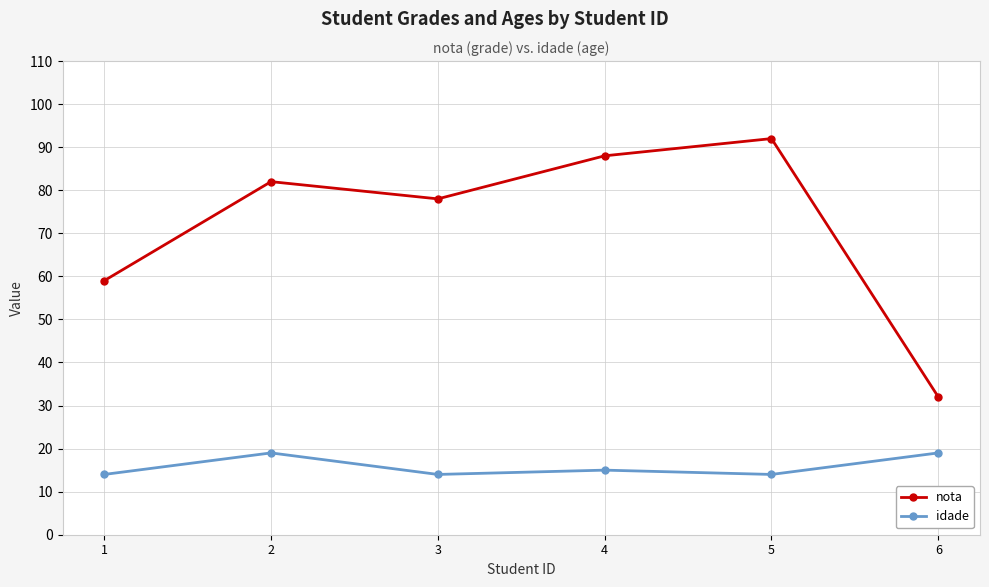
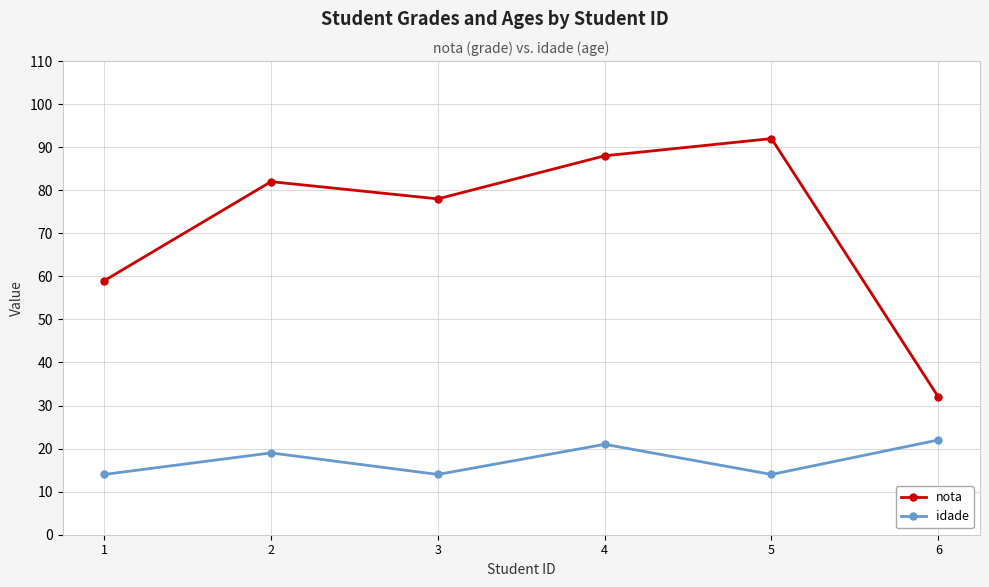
  {
    "nota": {
      "1": 59,
      "2": 82,
      "3": 78,
      "4": 88,
      "5": 92,
      "6": 32
    },
    "idade": {
      "1": 14,
      "2": 19,
      "3": 14,
-     "4": 15,
+     "4": 21,
      "5": 14,
-     "6": 19
+     "6": 22
    }
  }
